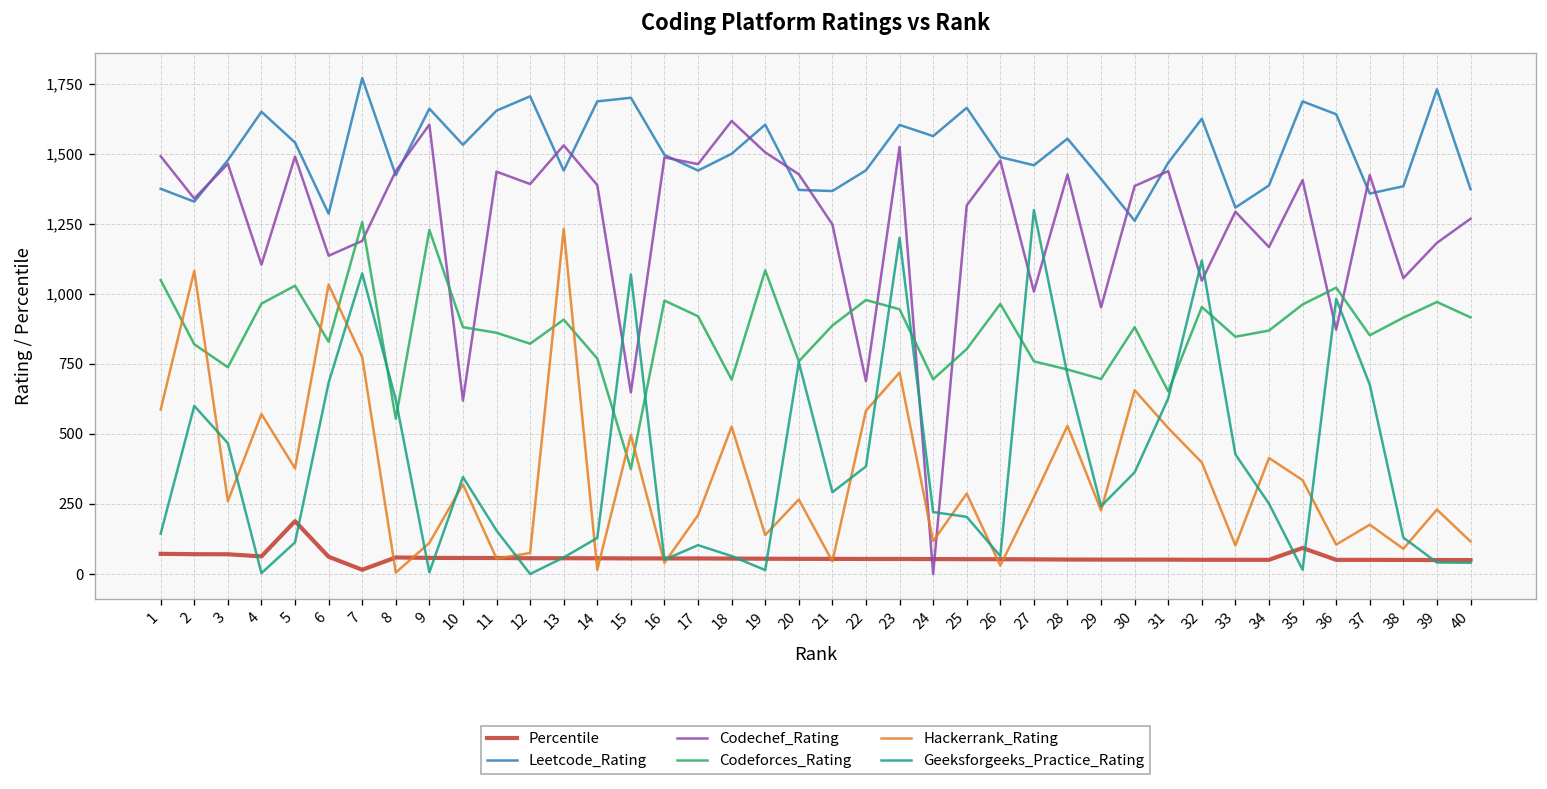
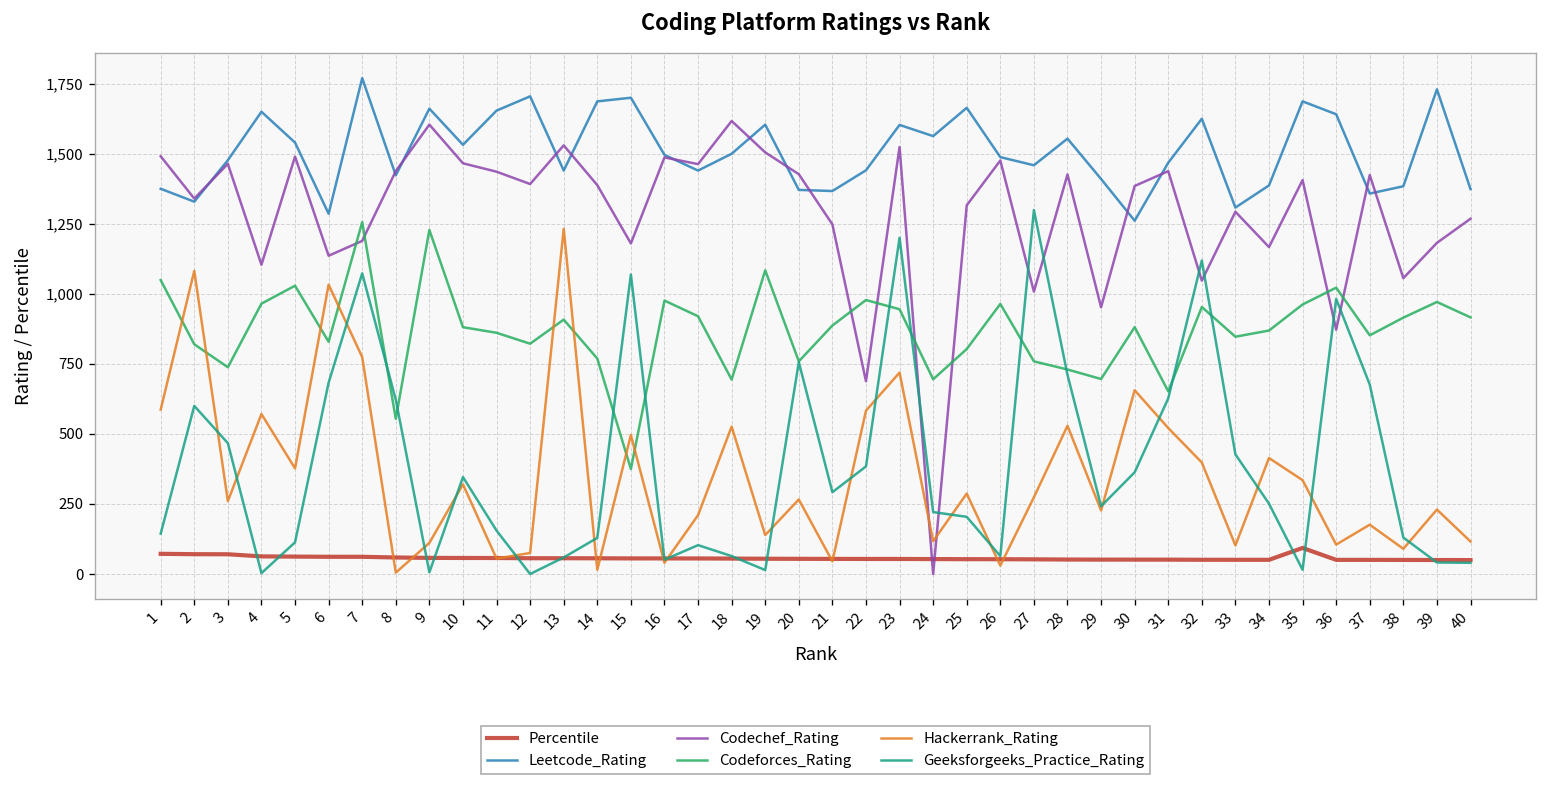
  {
    "Percentile": {
      "1": "70",
      "2": "70",
      "3": "70",
      "4": "60",
-     "5": "190",
+     "5": "60",
      "6": "60",
-     "7": "20",
+     "7": "60",
      "8": "60",
      "9": "60",
      "10": "60",
      "12": "60",
      "14": "60",
      "15": "60",
      "17": "60",
      "19": "50",
      "20": "50",
      "22": "50",
      "23": "50",
      "24": "50",
      "25": "50",
      "26": "50",
      "27": "50",
      "28": "50",
      "29": "50",
      "30": "50",
      "31": "50",
      "32": "50",
      "33": "50",
      "34": "50",
      "35": "90",
      "36": "50",
      "37": "50",
      "38": "50"
    },
    "Leetcode_Rating": {
      "1": "1,380",
      "2": "1,330",
      "3": "1,480",
      "4": "1,650",
      "5": "1,540",
      "6": "1,290",
      "7": "1,770",
      "8": "1,420",
      "9": "1,660",
      "10": "1,530",
      "11": "1,650",
      "12": "1,710",
      "13": "1,440",
      "14": "1,690",
      "15": "1,700",
      "17": "1,440",
      "18": "1,500",
      "19": "1,600",
      "20": "1,370",
      "21": "1,370",
      "22": "1,440",
      "23": "1,600",
      "24": "1,560",
      "25": "1,660",
      "26": "1,490",
      "27": "1,460",
      "28": "1,550",
      "29": "1,410",
      "30": "1,260",
      "31": "1,470",
      "32": "1,630",
      "33": "1,310",
      "34": "1,390",
      "35": "1,690",
      "36": "1,640",
      "37": "1,360",
      "38": "1,380",
      "39": "1,730",
      "40": "1,370"
    },
    "Codechef_Rating": {
      "1": "1,490",
      "2": "1,340",
      "3": "1,460",
      "4": "1,100",
      "5": "1,490",
      "6": "1,140",
      "7": "1,190",
      "8": "1,440",
      "9": "1,600",
-     "10": "620",
+     "10": "1,470",
      "11": "1,440",
      "12": "1,390",
      "13": "1,530",
      "14": "1,390",
-     "15": "650",
+     "15": "1,180",
      "17": "1,460",
      "18": "1,620",
      "19": "1,510",
      "20": "1,430",
      "21": "1,250",
      "22": "690",
      "23": "1,520",
      "24": "0",
      "25": "1,320",
      "26": "1,480",
      "27": "1,010",
      "28": "1,430",
      "29": "950",
      "30": "1,390",
      "31": "1,440",
      "32": "1,050",
      "33": "1,290",
      "34": "1,170",
      "35": "1,410",
      "36": "870",
      "37": "1,420",
      "38": "1,060",
      "39": "1,180",
      "40": "1,270"
    },
    "Hackerrank_Rating": {
      "1": "590",
      "2": "1,080",
      "3": "260",
      "4": "570",
      "5": "380",
      "6": "1,030",
      "7": "770",
      "8": "10",
      "9": "110",
      "10": "320",
      "12": "80",
      "13": "1,230",
      "14": "20",
      "15": "500",
      "16": "40",
      "17": "210",
      "18": "530",
      "19": "140",
      "20": "270",
      "22": "580",
      "23": "720",
      "24": "120",
      "25": "290",
      "26": "30",
      "27": "270",
      "28": "530",
      "29": "230",
      "30": "660",
      "31": "520",
      "32": "400",
      "33": "100",
      "34": "410",
      "35": "340",
      "36": "110",
      "37": "180",
      "38": "90",
      "39": "230",
      "40": "120"
    }
  }
